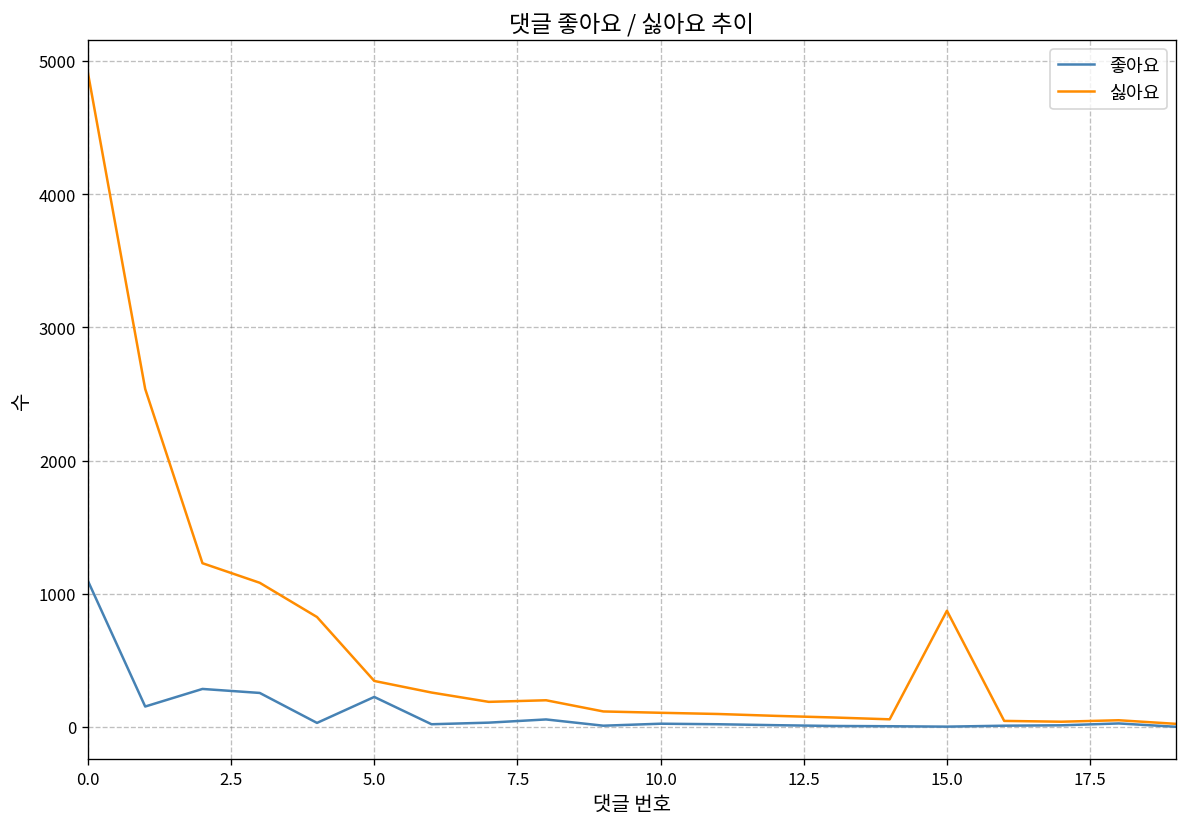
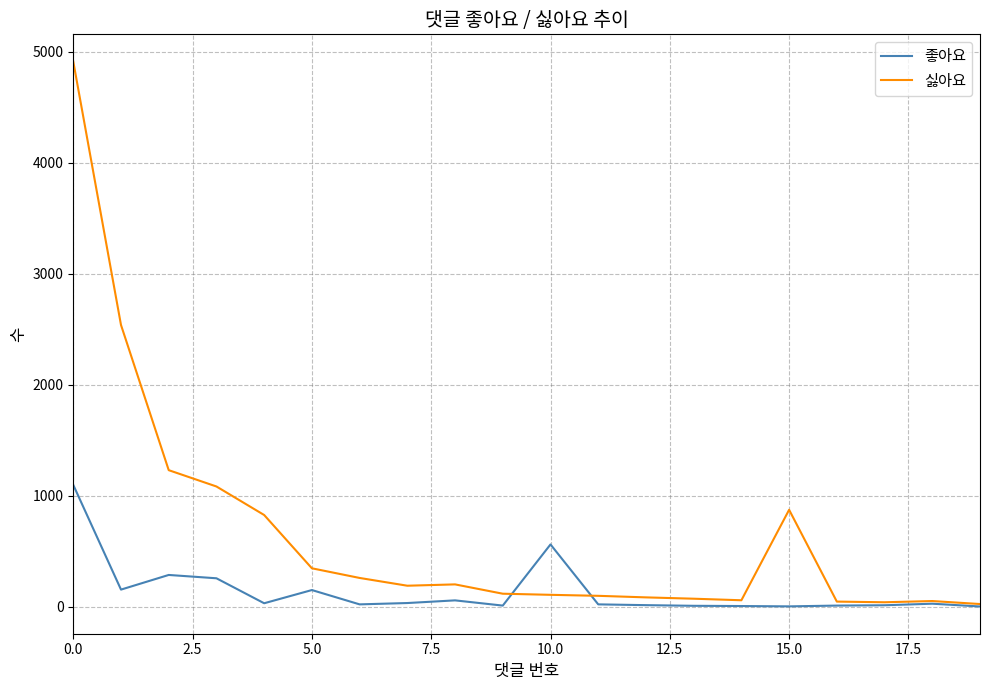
  {
    "좋아요": {
      "0.0": 1100,
-     "5.0": 230,
-     "10.0": 20,
+     "5.0": 150,
+     "10.0": 560,
      "15.0": 0
    },
    "싫아요": {
      "0.0": 4910,
      "5.0": 350,
      "10.0": 110,
      "15.0": 870
    }
  }
